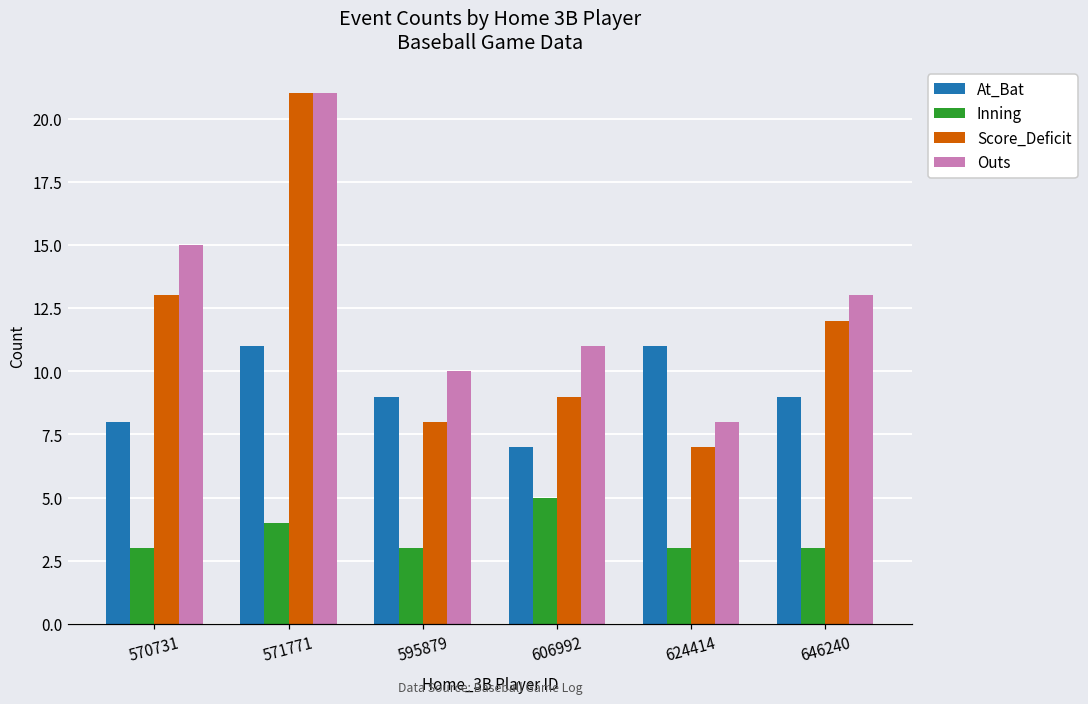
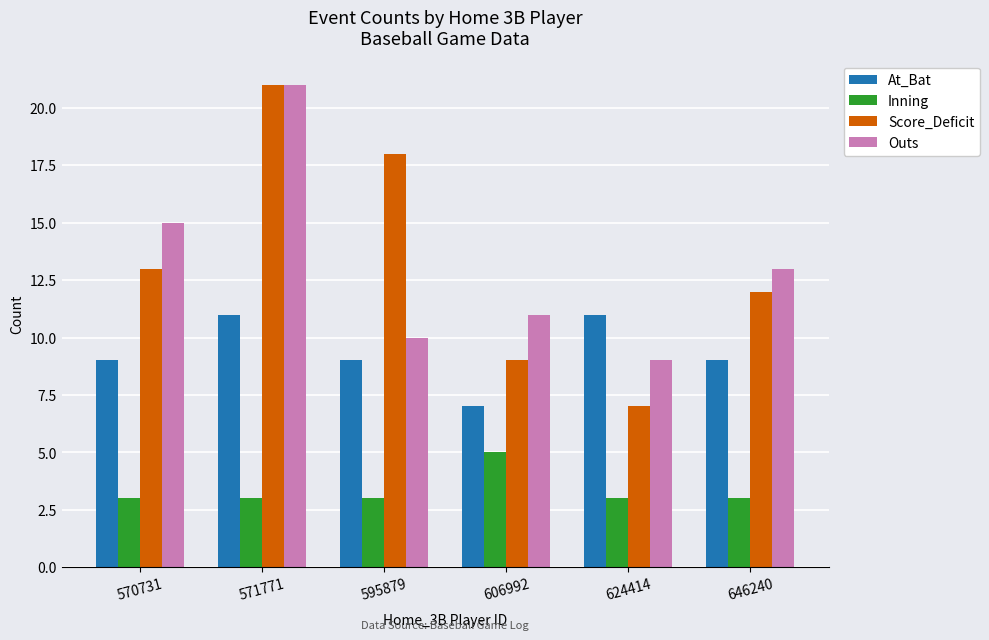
  {
    "At_Bat": {
-     "570731": 8,
+     "570731": 9,
      "571771": 11,
      "595879": 9,
      "606992": 7,
      "624414": 11,
      "646240": 9
    },
    "Inning": {
      "570731": 3,
-     "571771": 4,
+     "571771": 3,
      "595879": 3,
      "606992": 5,
      "624414": 3,
      "646240": 3
    },
    "Score_Deficit": {
      "570731": 13,
      "571771": 21,
-     "595879": 8,
+     "595879": 18,
      "606992": 9,
      "624414": 7,
      "646240": 12
    },
    "Outs": {
      "570731": 15,
      "571771": 21,
      "595879": 10,
      "606992": 11,
-     "624414": 8,
+     "624414": 9,
      "646240": 13
    }
  }
